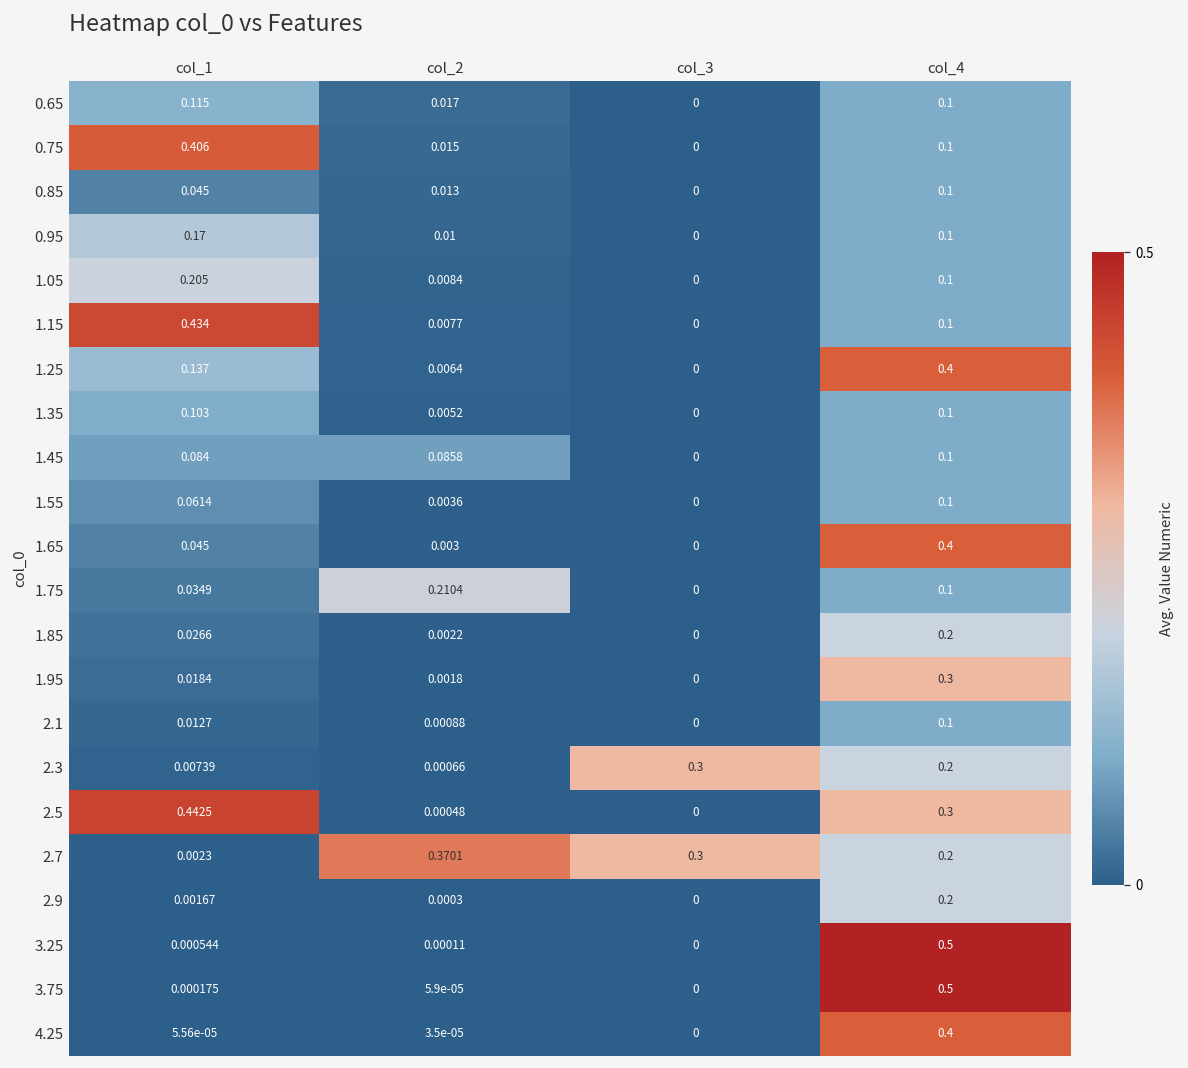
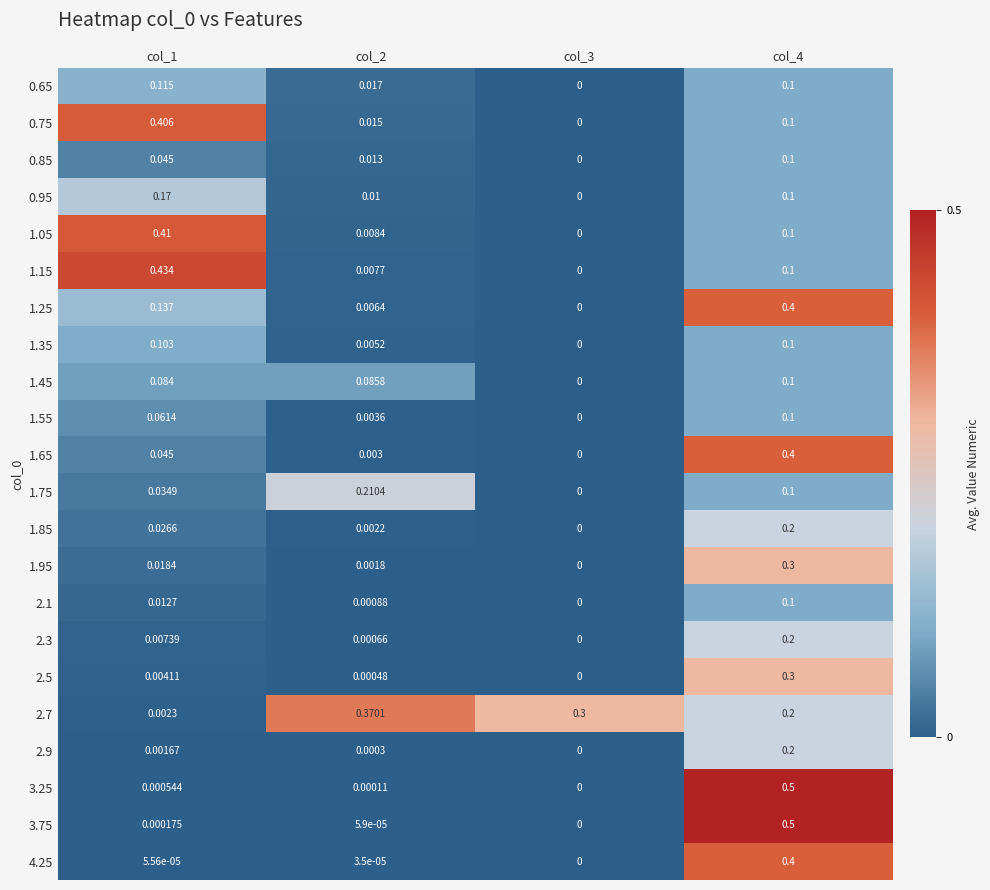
  {
    "0.65": {
      "col_1": "0.115",
      "col_2": "0.017",
      "col_3": "0",
      "col_4": "0.1"
    },
    "0.75": {
      "col_1": "0.406",
      "col_2": "0.015",
      "col_3": "0",
      "col_4": "0.1"
    },
    "0.85": {
      "col_1": "0.045",
      "col_2": "0.013",
      "col_3": "0",
      "col_4": "0.1"
    },
    "0.95": {
      "col_1": "0.17",
      "col_2": "0.01",
      "col_3": "0",
      "col_4": "0.1"
    },
    "1.05": {
-     "col_1": "0.205",
+     "col_1": "0.41",
      "col_2": "0.0084",
      "col_3": "0",
      "col_4": "0.1"
    },
    "1.15": {
      "col_1": "0.434",
      "col_2": "0.0077",
      "col_3": "0",
      "col_4": "0.1"
    },
    "1.25": {
      "col_1": "0.137",
      "col_2": "0.0064",
      "col_3": "0",
      "col_4": "0.4"
    },
    "1.35": {
      "col_1": "0.103",
      "col_2": "0.0052",
      "col_3": "0",
      "col_4": "0.1"
    },
    "1.45": {
      "col_1": "0.084",
      "col_2": "0.0858",
      "col_3": "0",
      "col_4": "0.1"
    },
    "1.55": {
      "col_1": "0.0614",
      "col_2": "0.0036",
      "col_3": "0",
      "col_4": "0.1"
    },
    "1.65": {
      "col_1": "0.045",
      "col_2": "0.003",
      "col_3": "0",
      "col_4": "0.4"
    },
    "1.75": {
      "col_1": "0.0349",
      "col_2": "0.2104",
      "col_3": "0",
      "col_4": "0.1"
    },
    "1.85": {
      "col_1": "0.0266",
      "col_2": "0.0022",
      "col_3": "0",
      "col_4": "0.2"
    },
    "1.95": {
      "col_1": "0.0184",
      "col_2": "0.0018",
      "col_3": "0",
      "col_4": "0.3"
    },
    "2.1": {
      "col_1": "0.0127",
      "col_2": "0.00088",
      "col_3": "0",
      "col_4": "0.1"
    },
    "2.3": {
      "col_1": "0.00739",
      "col_2": "0.00066",
-     "col_3": "0.3",
+     "col_3": "0",
      "col_4": "0.2"
    },
    "2.5": {
-     "col_1": "0.4425",
+     "col_1": "0.00411",
      "col_2": "0.00048",
      "col_3": "0",
      "col_4": "0.3"
    },
    "2.7": {
      "col_1": "0.0023",
      "col_2": "0.3701",
      "col_3": "0.3",
      "col_4": "0.2"
    },
    "2.9": {
      "col_1": "0.00167",
      "col_2": "0.0003",
      "col_3": "0",
      "col_4": "0.2"
    },
    "3.25": {
      "col_1": "0.000544",
      "col_2": "0.00011",
      "col_3": "0",
      "col_4": "0.5"
    },
    "3.75": {
      "col_1": "0.000175",
      "col_2": "5.9e-05",
      "col_3": "0",
      "col_4": "0.5"
    },
    "4.25": {
      "col_1": "5.56e-05",
      "col_2": "3.5e-05",
      "col_3": "0",
      "col_4": "0.4"
    }
  }
